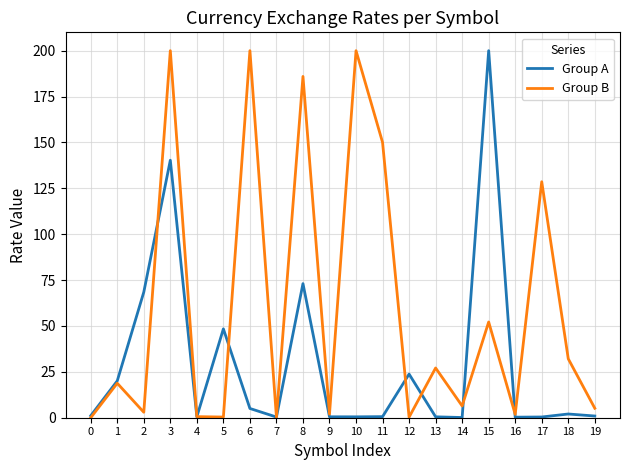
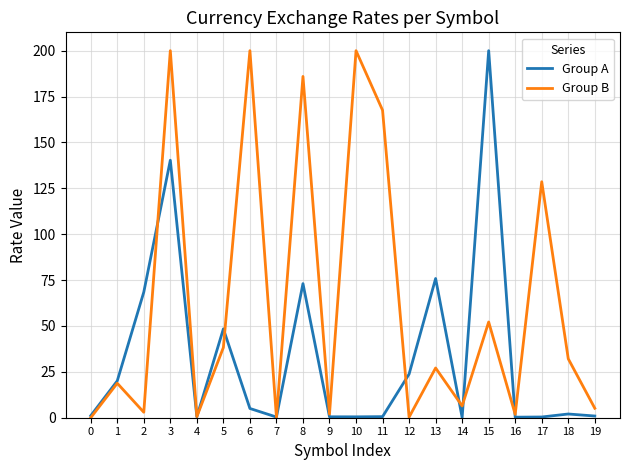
  {
    "Group A": {
      "2": 68,
      "3": 140,
      "5": 48,
      "6": 5,
      "8": 73,
      "9": 0,
      "10": 0,
      "11": 1,
      "12": 24,
-     "13": 0,
+     "13": 76,
      "14": 0,
      "15": 200,
      "16": 0,
      "17": 0,
      "18": 2,
      "19": 1
    },
    "Group B": {
      "2": 3,
      "3": 200,
-     "5": 0,
+     "5": 38,
      "6": 200,
      "8": 186,
      "9": 2,
      "10": 200,
-     "11": 150,
+     "11": 168,
      "12": 0,
      "13": 27,
      "14": 6,
      "15": 52,
      "16": 2,
      "17": 129,
      "18": 32,
      "19": 5
    }
  }
